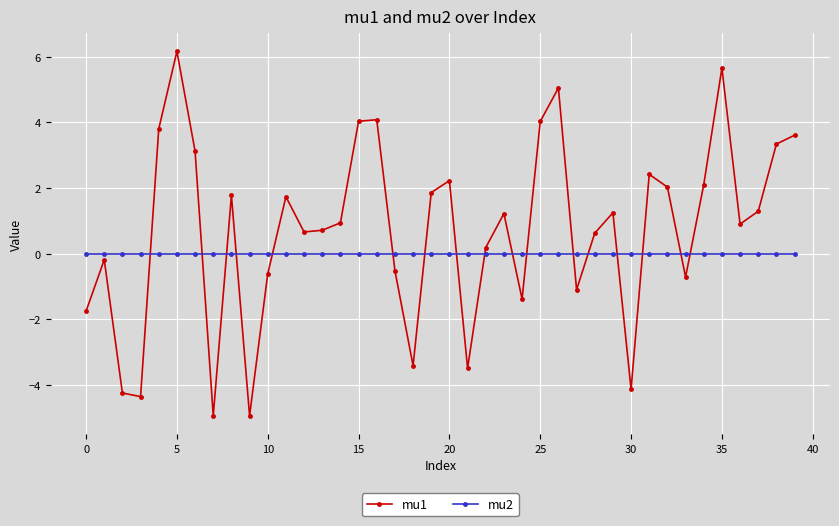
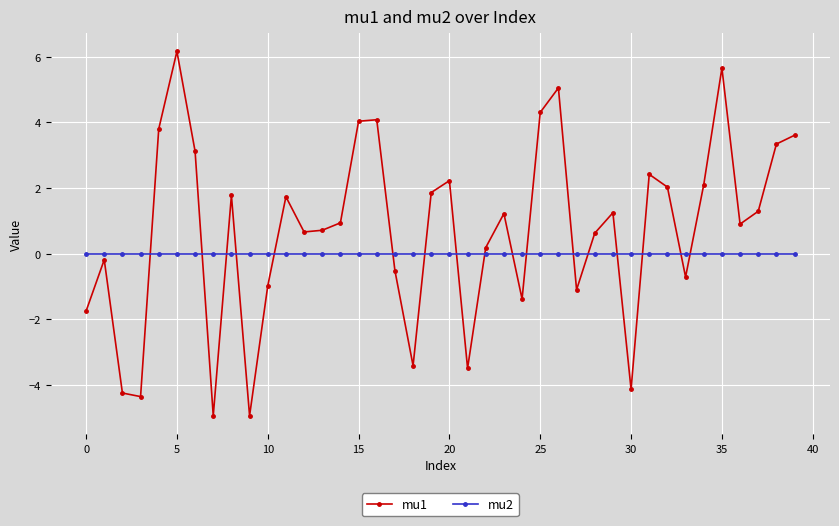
  {
    "mu1": {
      "0": -1.8,
      "5": 6.2,
-     "10": -0.6,
+     "10": -1.0,
      "15": 4.0,
      "20": 2.2,
-     "25": 4.0,
+     "25": 4.3,
      "30": -4.1,
      "35": 5.7
    },
    "mu2": {
      "0": 0.0,
      "5": 0.0,
      "10": 0.0,
      "15": 0.0,
      "20": 0.0,
      "25": 0.0,
      "30": 0.0,
      "35": 0.0
    }
  }
